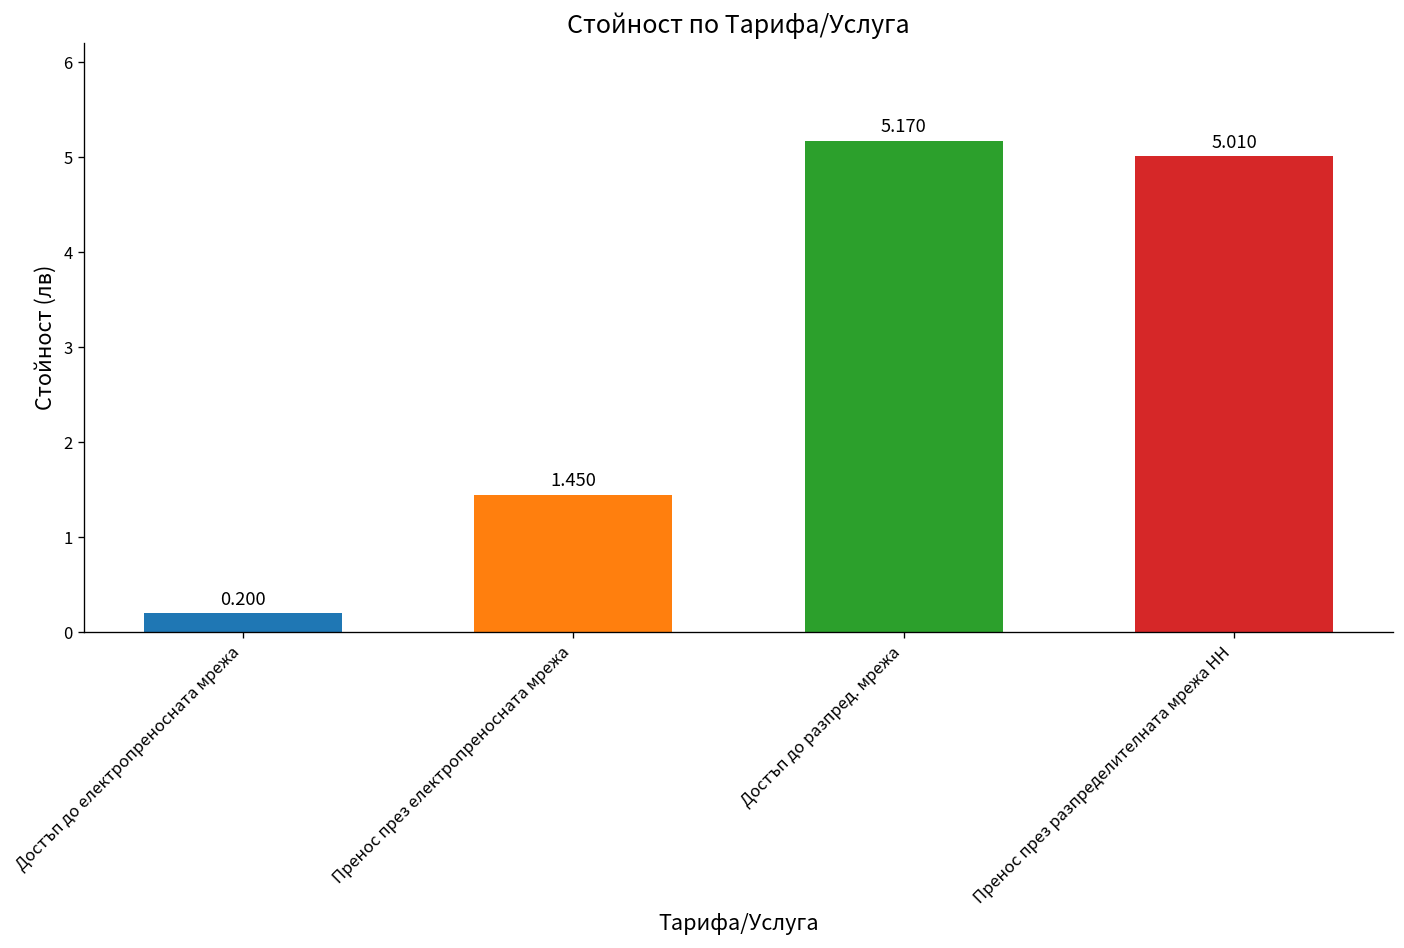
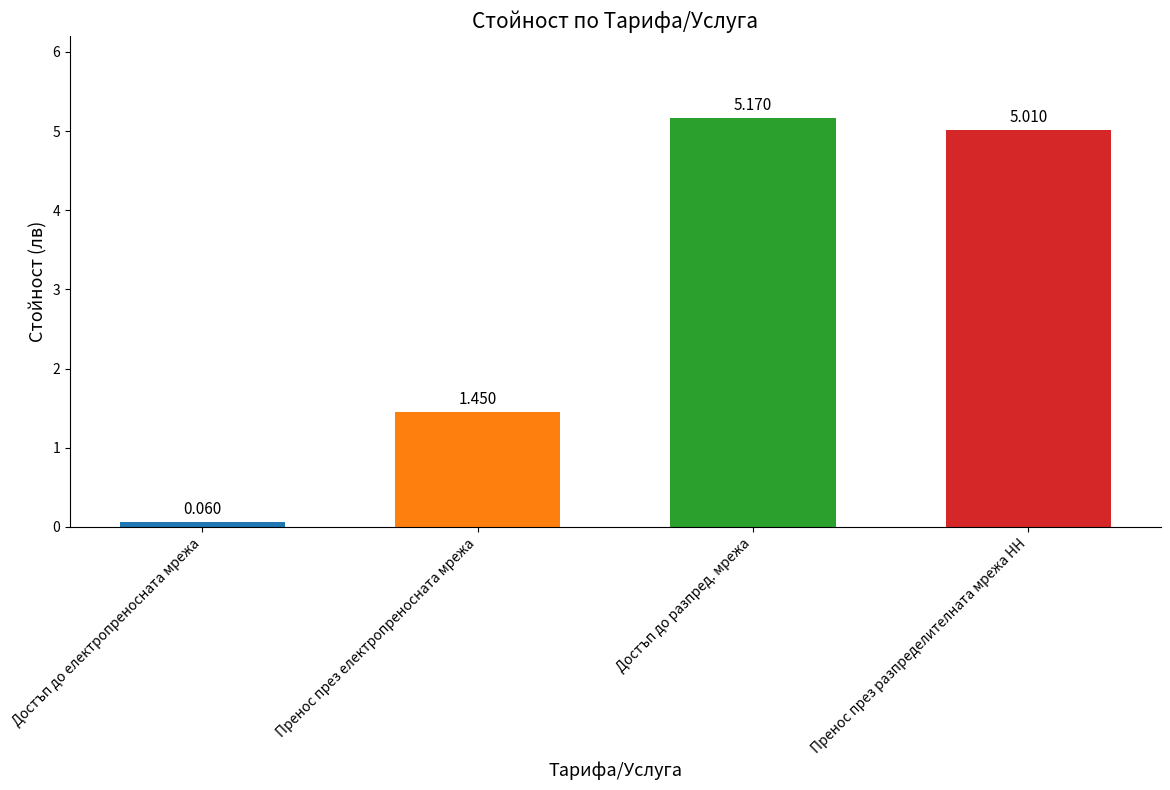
  {
-   "Достъп до електропреносната мрежа": 0.200,
+   "Достъп до електропреносната мрежа": 0.060,
    "Пренос през електропреносната мрежа": 1.450,
    "Достъп до разпред. мрежа": 5.170,
    "Пренос през разпределителната мрежа НН": 5.010
  }
